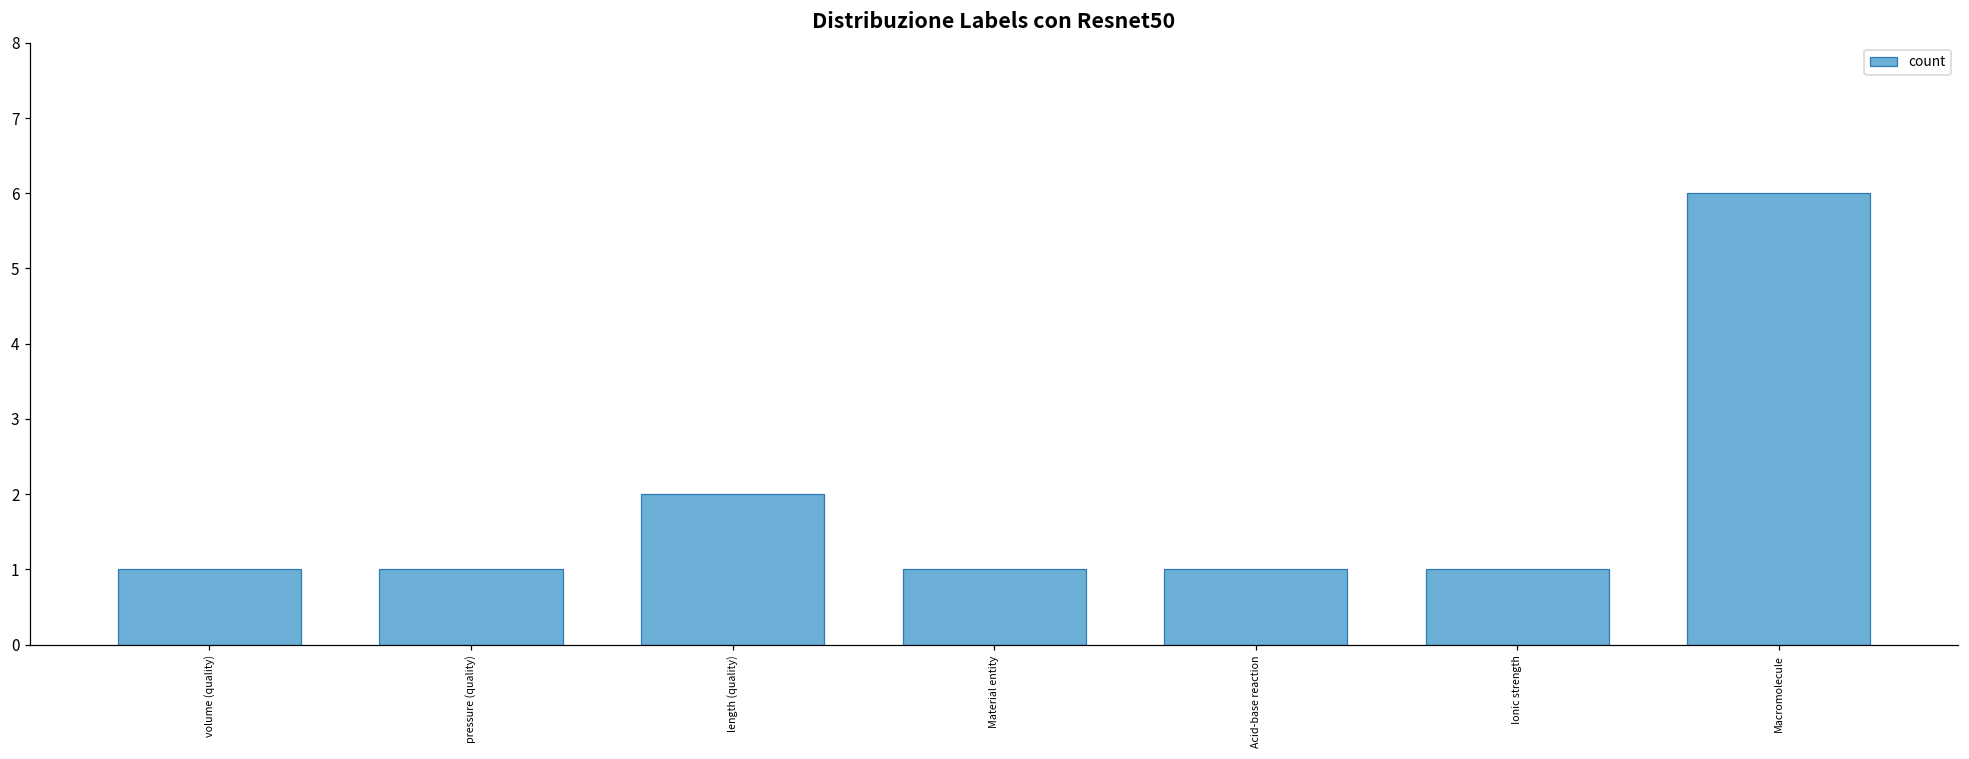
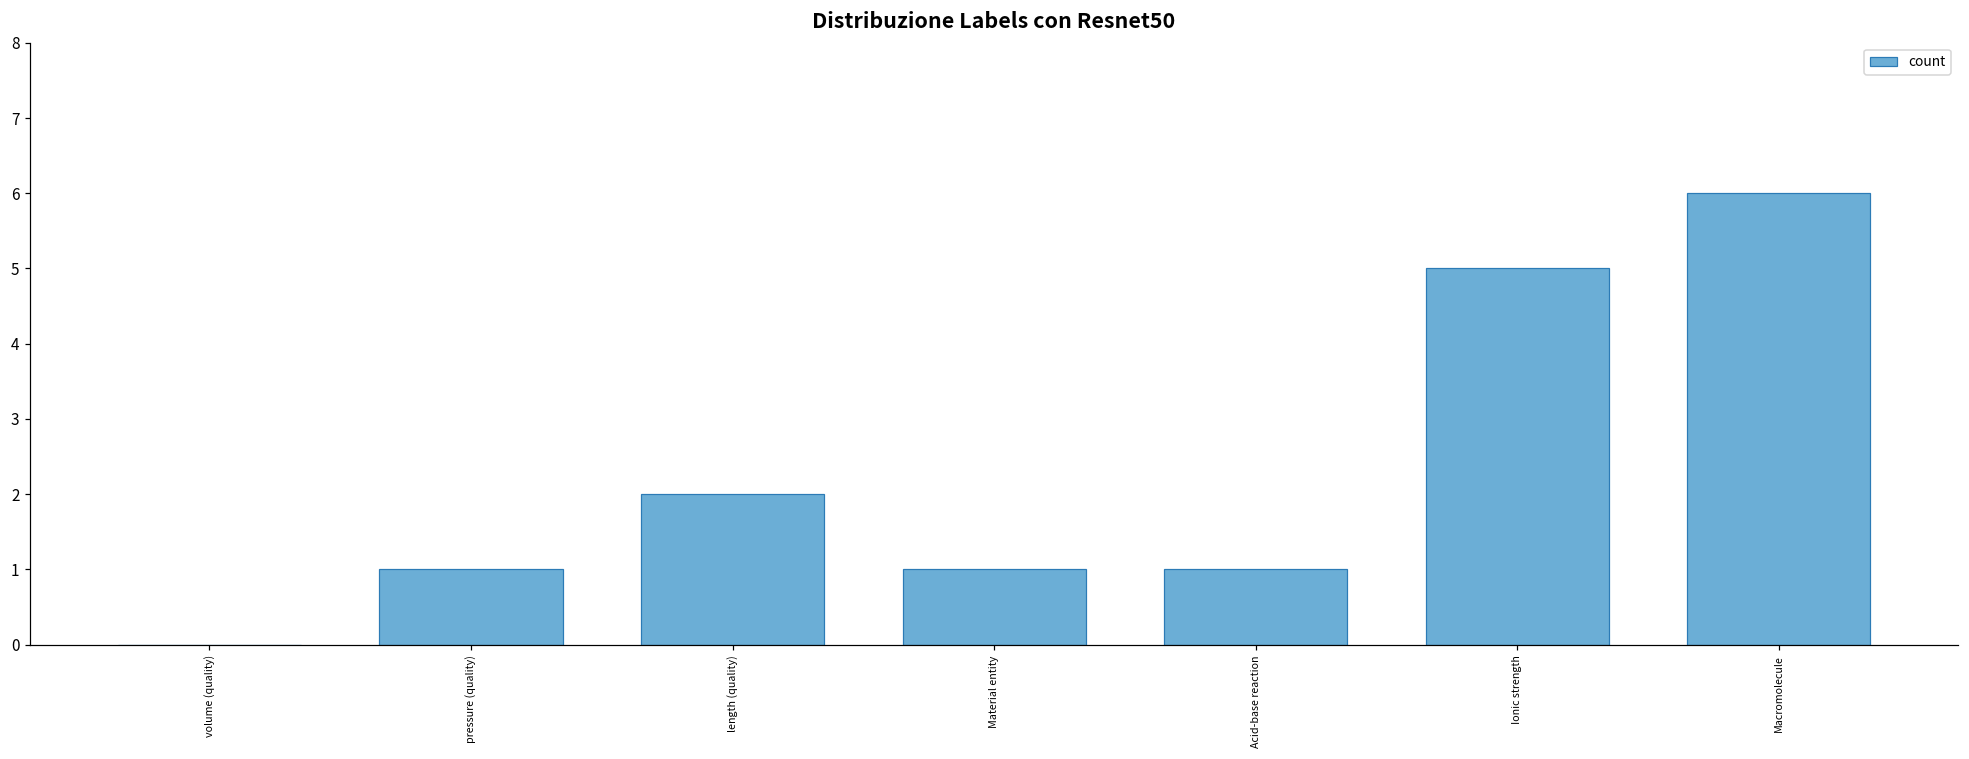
  {
-   "volume (quality)": 1,
+   "volume (quality)": 0,
    "pressure (quality)": 1,
    "length (quality)": 2,
    "Material entity": 1,
    "Acid-base reaction": 1,
-   "Ionic strength": 1,
+   "Ionic strength": 5,
    "Macromolecule": 6
  }
